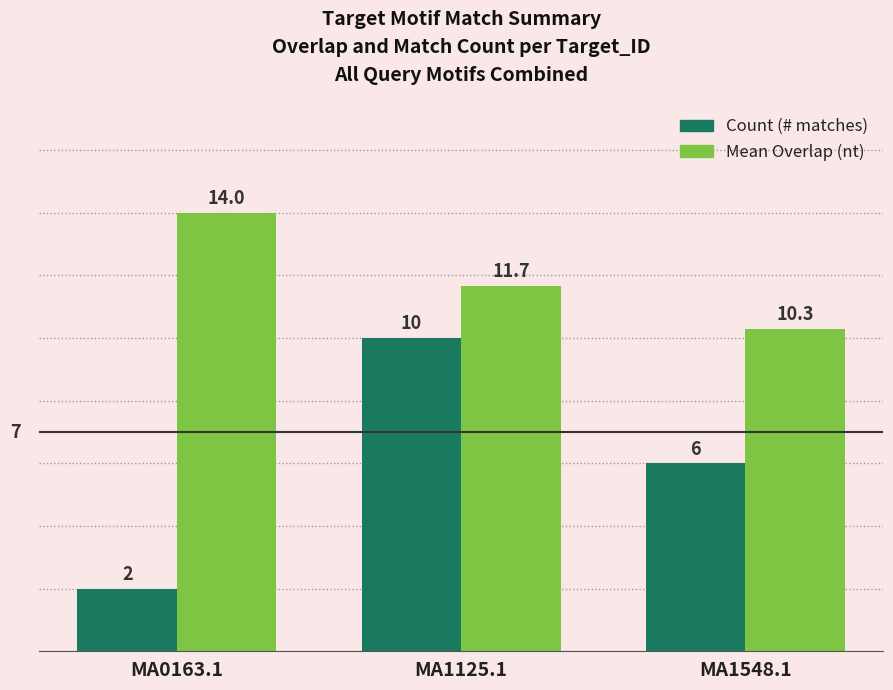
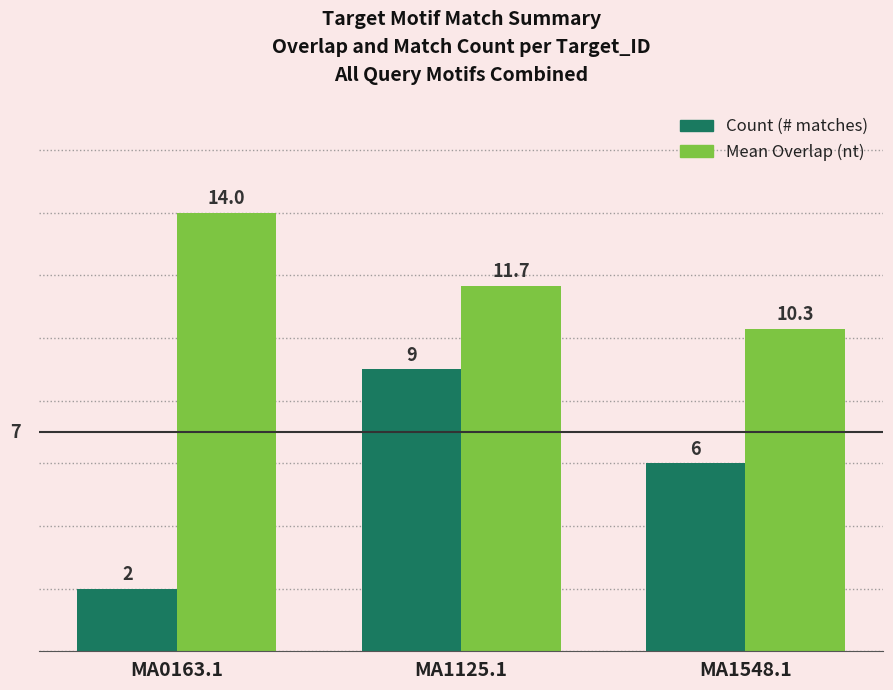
  {
    "Count (# matches)": {
      "MA0163.1": 2,
-     "MA1125.1": 10,
+     "MA1125.1": 9,
      "MA1548.1": 6
    },
    "Mean Overlap (nt)": {
      "MA0163.1": 14.0,
      "MA1125.1": 11.7,
      "MA1548.1": 10.3
    }
  }
